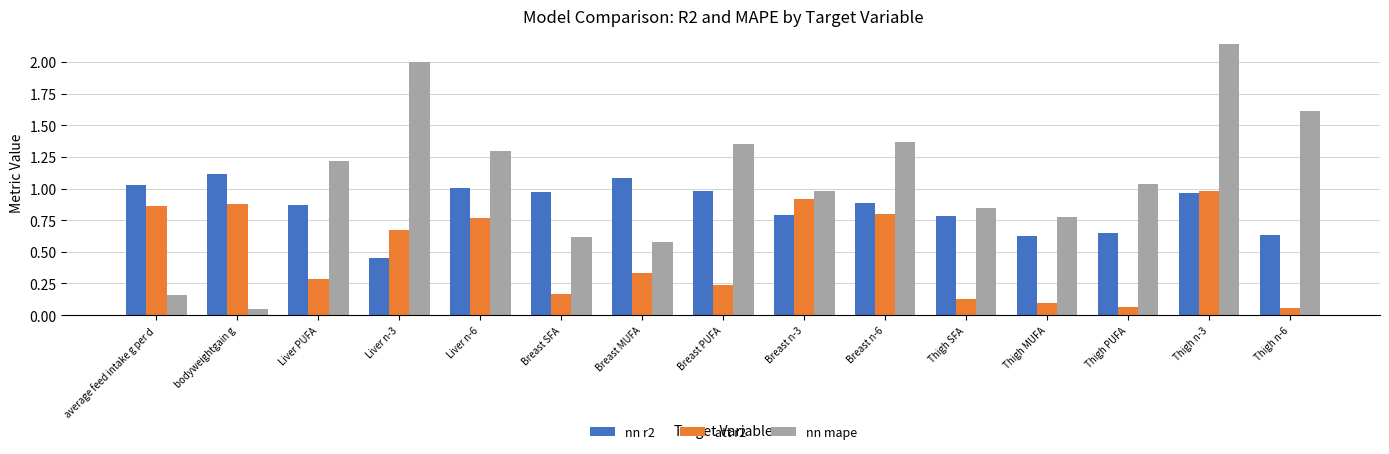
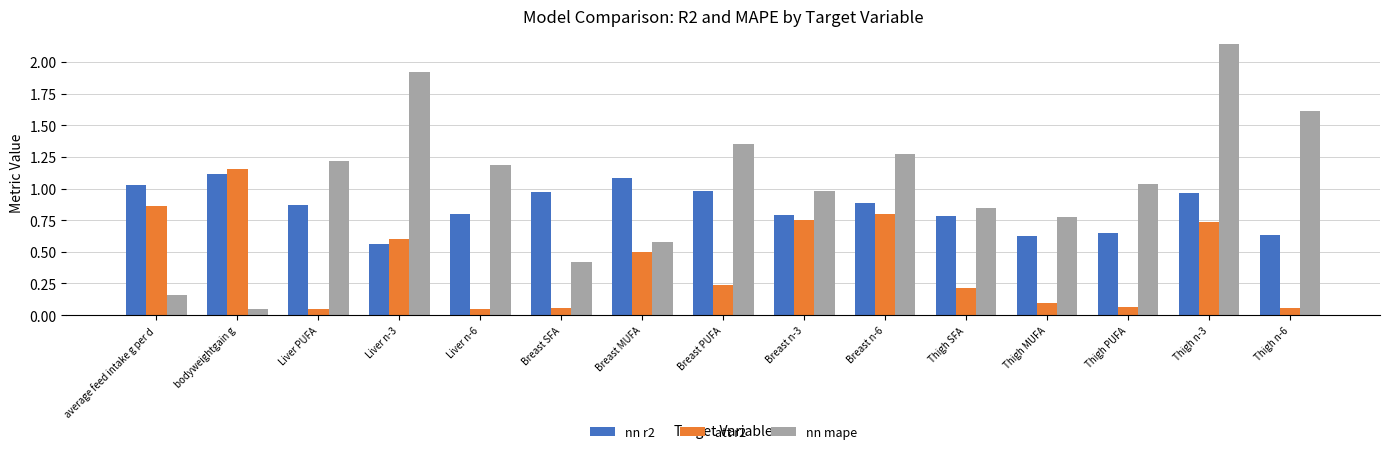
  {
    "nn r2": {
      "average feed intake g per d": 1.03,
      "bodyweightgain g": 1.11,
      "Liver PUFA": 0.87,
-     "Liver n-3": 0.45,
-     "Liver n-6": 1.01,
+     "Liver n-3": 0.56,
+     "Liver n-6": 0.80,
      "Breast SFA": 0.97,
      "Breast MUFA": 1.08,
      "Breast PUFA": 0.98,
      "Breast n-3": 0.79,
      "Breast n-6": 0.89,
      "Thigh SFA": 0.78,
      "Thigh MUFA": 0.63,
      "Thigh PUFA": 0.65,
      "Thigh n-3": 0.97,
      "Thigh n-6": 0.64
    },
    "att r2": {
      "average feed intake g per d": 0.86,
-     "bodyweightgain g": 0.88,
-     "Liver PUFA": 0.28,
-     "Liver n-3": 0.67,
-     "Liver n-6": 0.77,
-     "Breast SFA": 0.17,
-     "Breast MUFA": 0.34,
+     "bodyweightgain g": 1.15,
+     "Liver PUFA": 0.04,
+     "Liver n-3": 0.60,
+     "Liver n-6": 0.05,
+     "Breast SFA": 0.06,
+     "Breast MUFA": 0.50,
      "Breast PUFA": 0.24,
-     "Breast n-3": 0.92,
+     "Breast n-3": 0.75,
      "Breast n-6": 0.80,
-     "Thigh SFA": 0.13,
+     "Thigh SFA": 0.21,
      "Thigh MUFA": 0.09,
      "Thigh PUFA": 0.07,
-     "Thigh n-3": 0.98,
+     "Thigh n-3": 0.73,
      "Thigh n-6": 0.06
    },
    "nn mape": {
      "average feed intake g per d": 0.16,
      "bodyweightgain g": 0.05,
      "Liver PUFA": 1.22,
-     "Liver n-3": 2.00,
-     "Liver n-6": 1.30,
-     "Breast SFA": 0.62,
+     "Liver n-3": 1.92,
+     "Liver n-6": 1.19,
+     "Breast SFA": 0.42,
      "Breast MUFA": 0.57,
      "Breast PUFA": 1.35,
      "Breast n-3": 0.98,
-     "Breast n-6": 1.37,
+     "Breast n-6": 1.27,
      "Thigh SFA": 0.85,
      "Thigh MUFA": 0.77,
      "Thigh PUFA": 1.03,
      "Thigh n-3": 2.14,
      "Thigh n-6": 1.61
    }
  }
